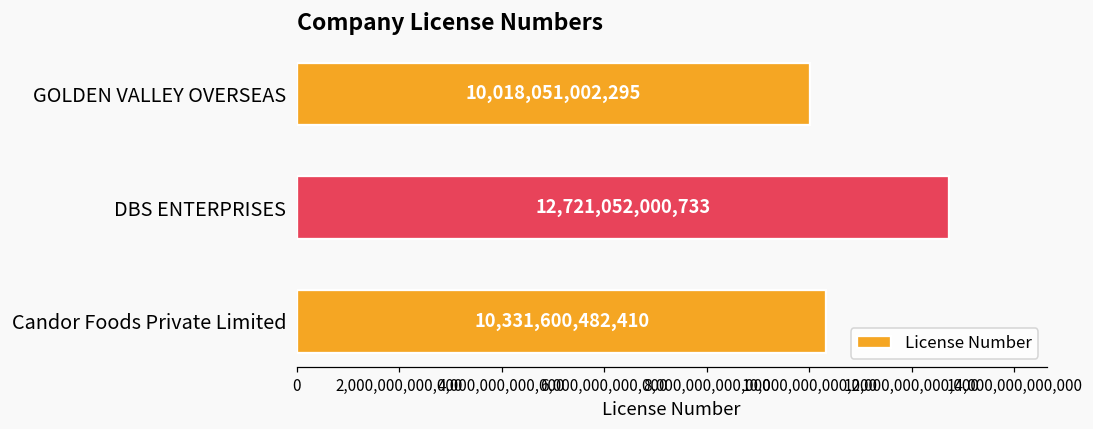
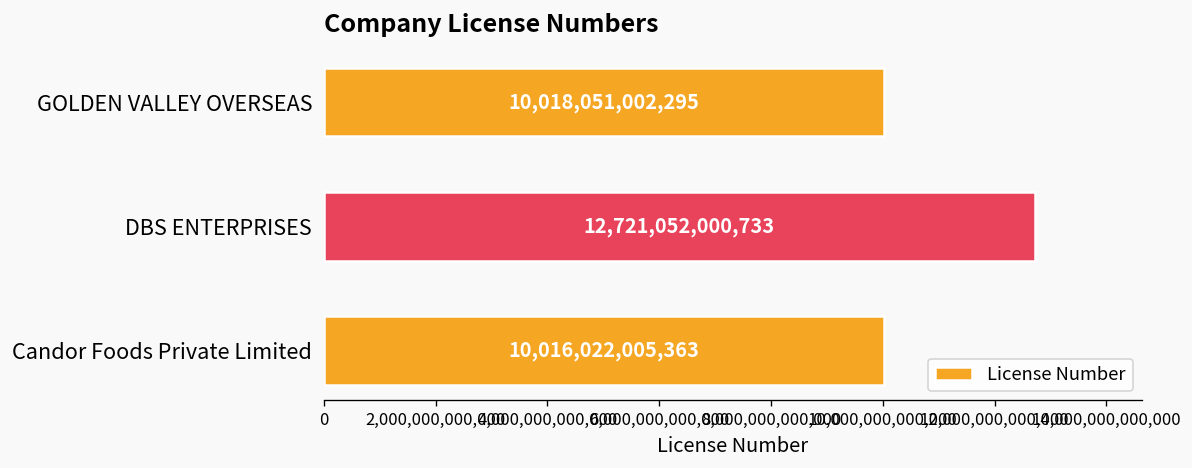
  {
    "GOLDEN VALLEY OVERSEAS": "10,018,051,002,295",
    "DBS ENTERPRISES": "12,721,052,000,733",
-   "Candor Foods Private Limited": "10,331,600,482,410"
+   "Candor Foods Private Limited": "10,016,022,005,363"
  }
